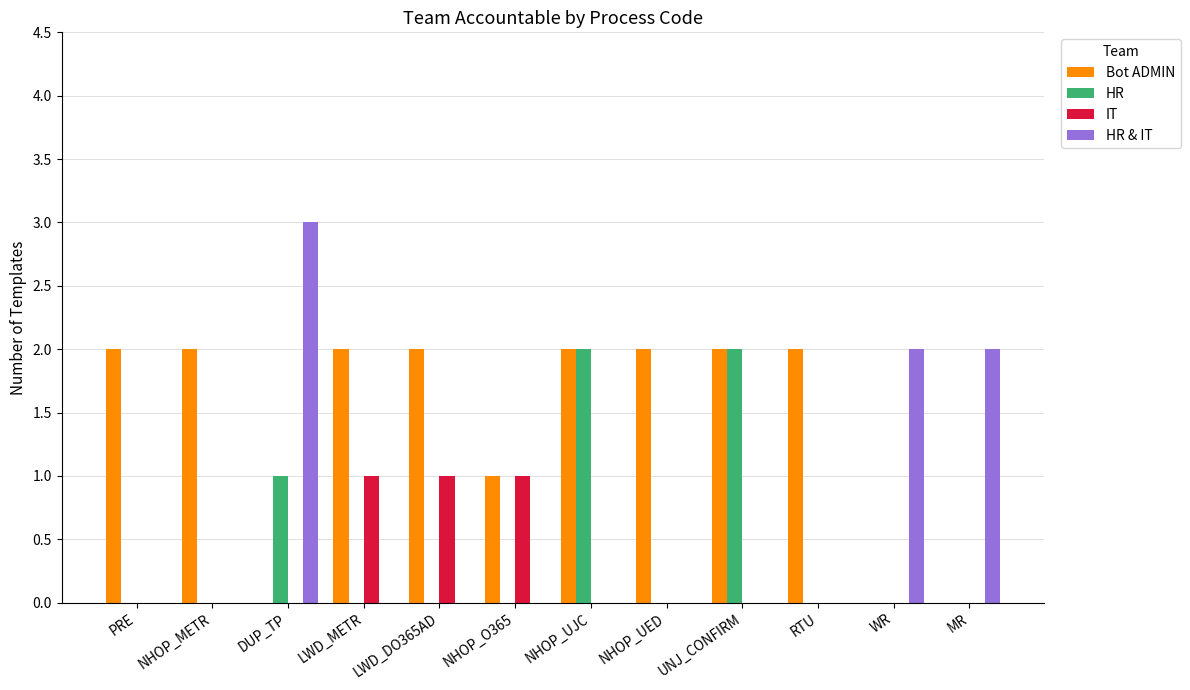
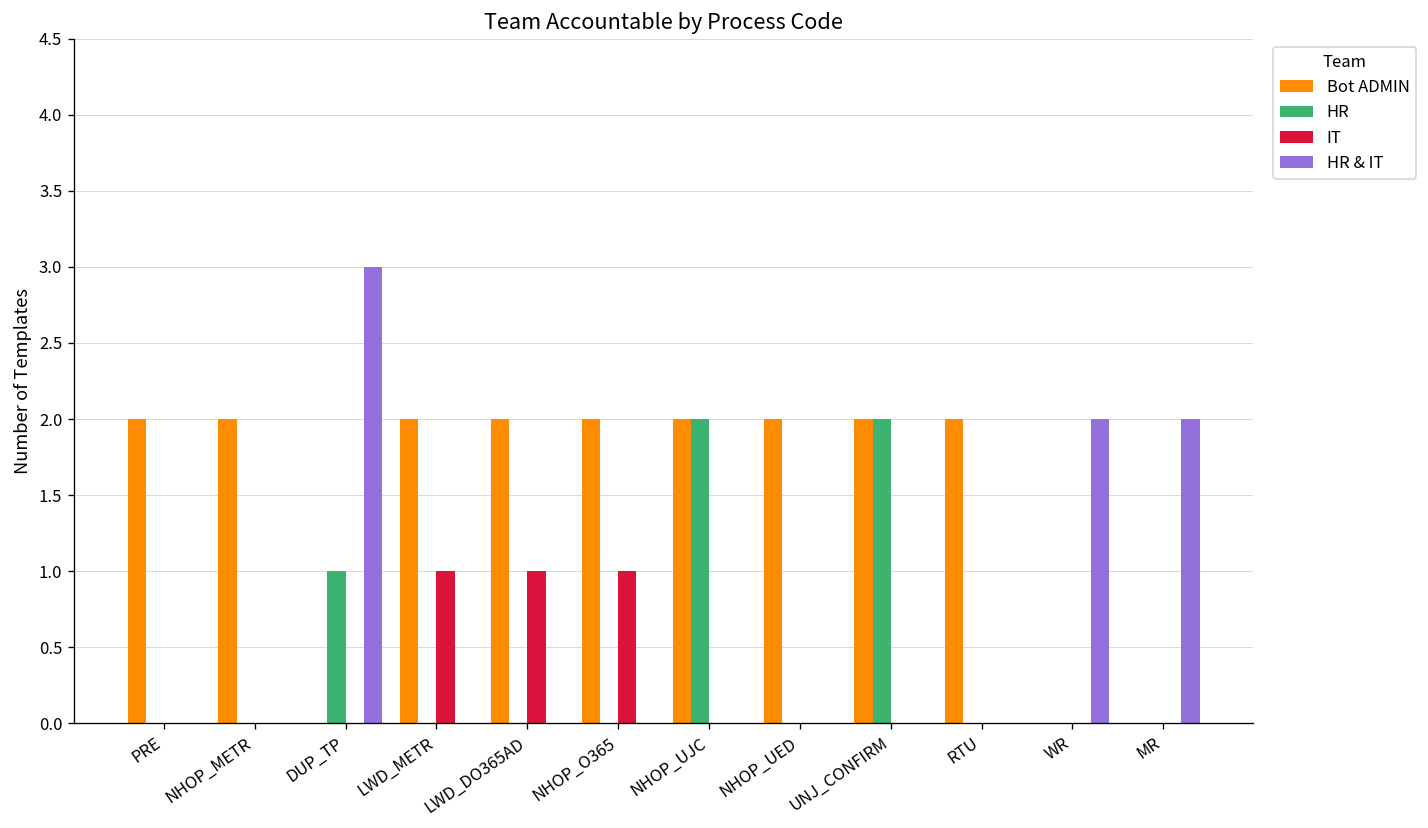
  {
    "Bot ADMIN": {
      "PRE": 2,
      "NHOP_METR": 2,
      "DUP_TP": 0,
      "LWD_METR": 2,
      "LWD_DO365AD": 2,
-     "NHOP_O365": 1,
+     "NHOP_O365": 2,
      "NHOP_UJC": 2,
      "NHOP_UED": 2,
      "UNJ_CONFIRM": 2,
      "RTU": 2,
      "WR": 0,
      "MR": 0
    },
    "HR": {
      "PRE": 0,
      "NHOP_METR": 0,
      "DUP_TP": 1,
      "LWD_METR": 0,
      "LWD_DO365AD": 0,
      "NHOP_O365": 0,
      "NHOP_UJC": 2,
      "NHOP_UED": 0,
      "UNJ_CONFIRM": 2,
      "RTU": 0,
      "WR": 0,
      "MR": 0
    },
    "IT": {
      "PRE": 0,
      "NHOP_METR": 0,
      "DUP_TP": 0,
      "LWD_METR": 1,
      "LWD_DO365AD": 1,
      "NHOP_O365": 1,
      "NHOP_UJC": 0,
      "NHOP_UED": 0,
      "UNJ_CONFIRM": 0,
      "RTU": 0,
      "WR": 0,
      "MR": 0
    },
    "HR & IT": {
      "PRE": 0,
      "NHOP_METR": 0,
      "DUP_TP": 3,
      "LWD_METR": 0,
      "LWD_DO365AD": 0,
      "NHOP_O365": 0,
      "NHOP_UJC": 0,
      "NHOP_UED": 0,
      "UNJ_CONFIRM": 0,
      "RTU": 0,
      "WR": 2,
      "MR": 2
    }
  }
